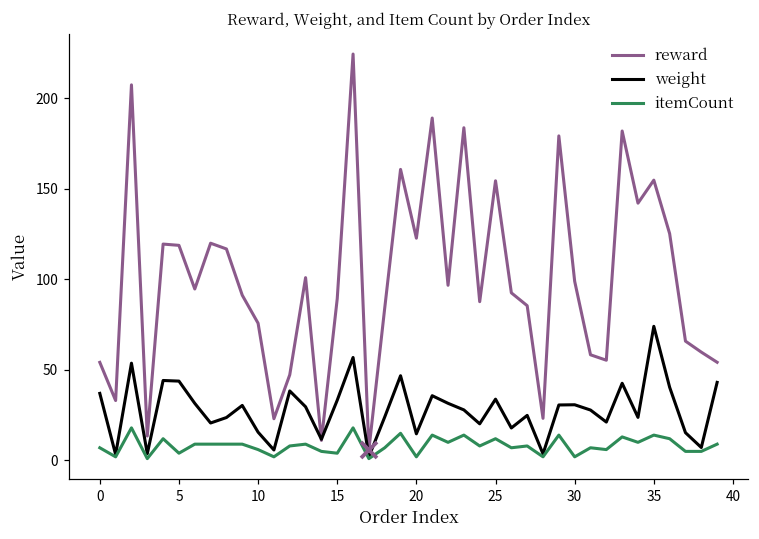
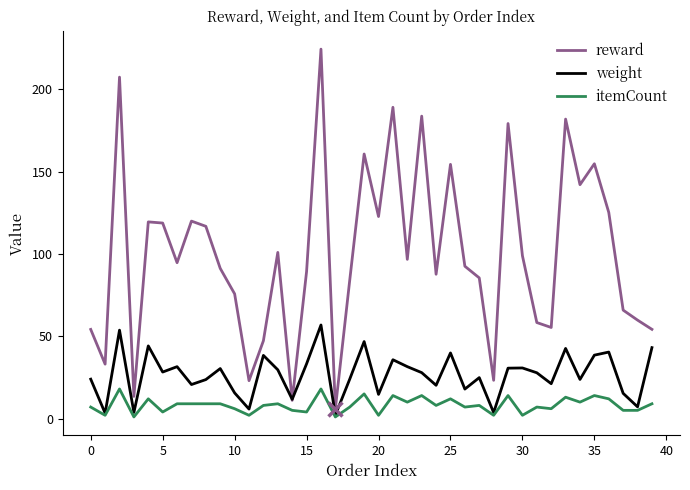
  {
    "weight": {
-     "0": 37,
-     "5": 44,
+     "0": 24,
+     "5": 28,
      "10": 16,
      "15": 33,
      "20": 15,
-     "25": 34,
+     "25": 40,
      "30": 31,
-     "35": 74
+     "35": 39
    },
    "itemCount": {
      "0": 7,
      "5": 4,
      "10": 6,
      "15": 4,
      "20": 2,
      "25": 12,
      "30": 2,
      "35": 14
    }
  }
